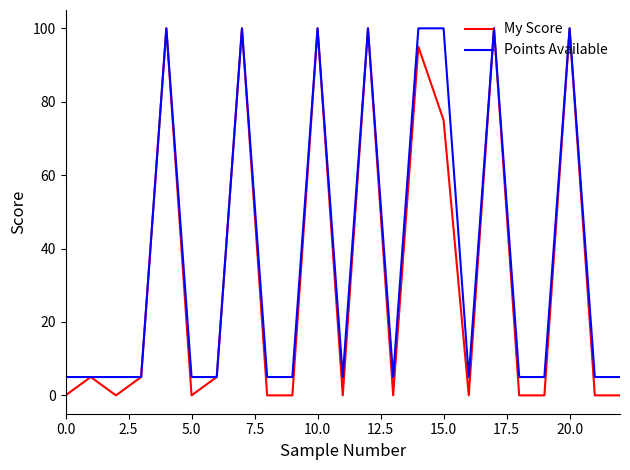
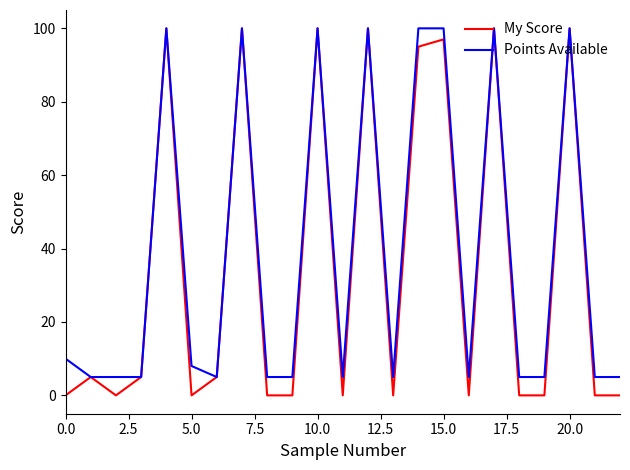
  {
    "My Score": {
      "0.0": 0,
      "5.0": 0,
-     "15.0": 75
+     "15.0": 97
    },
    "Points Available": {
-     "0.0": 5,
-     "5.0": 5,
+     "0.0": 10,
+     "5.0": 8,
      "15.0": 100
    }
  }
